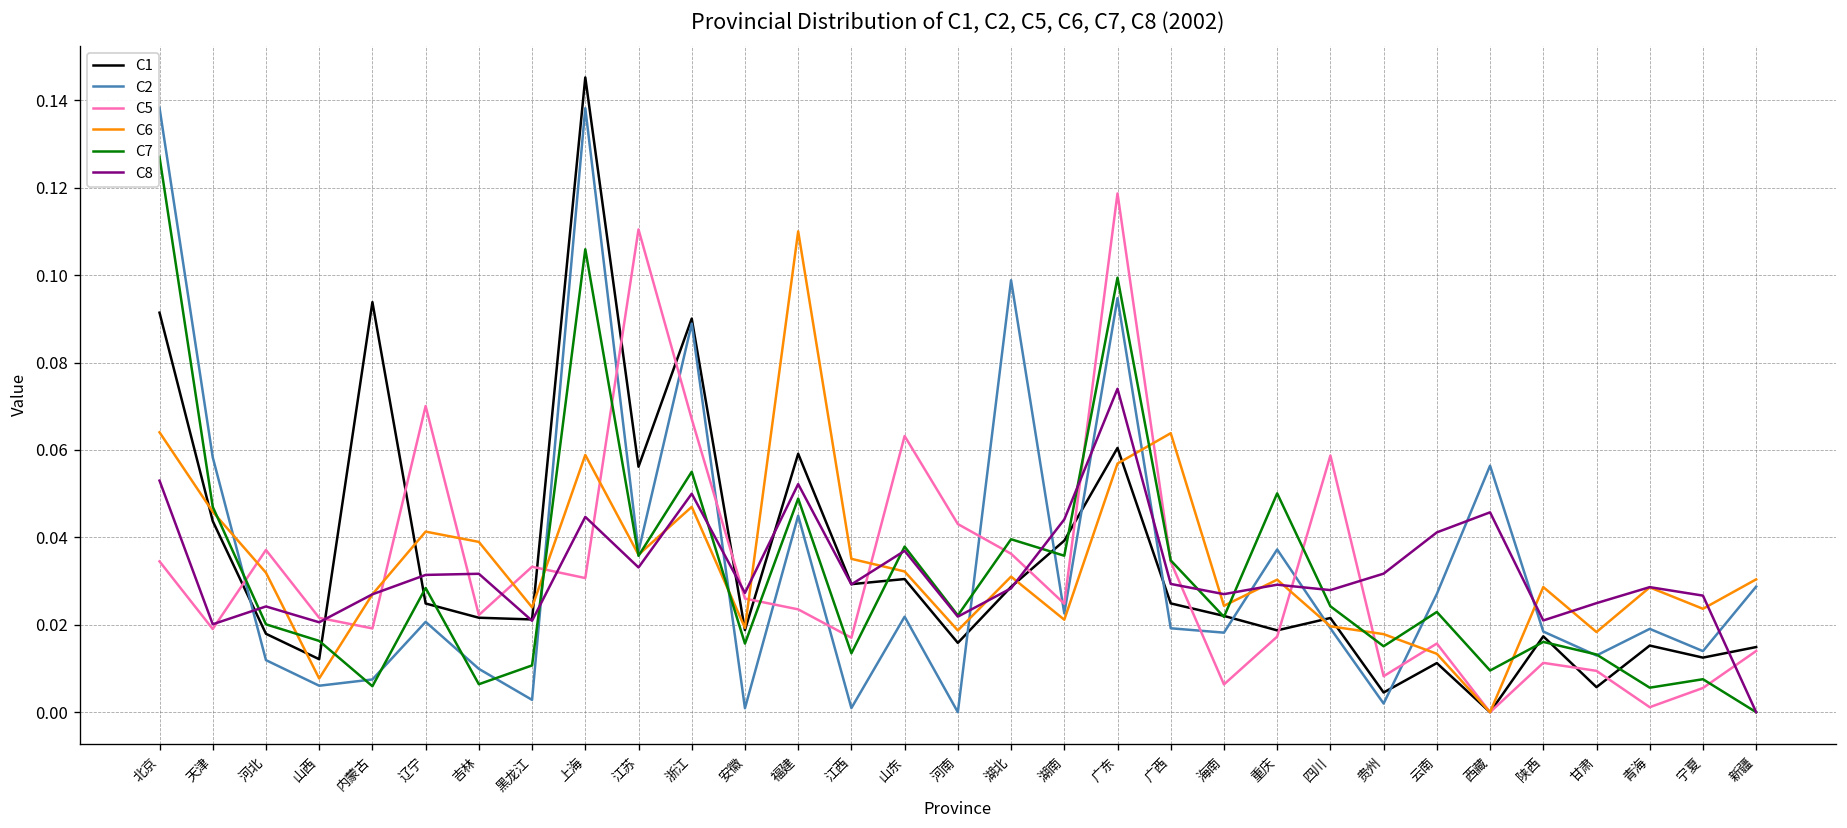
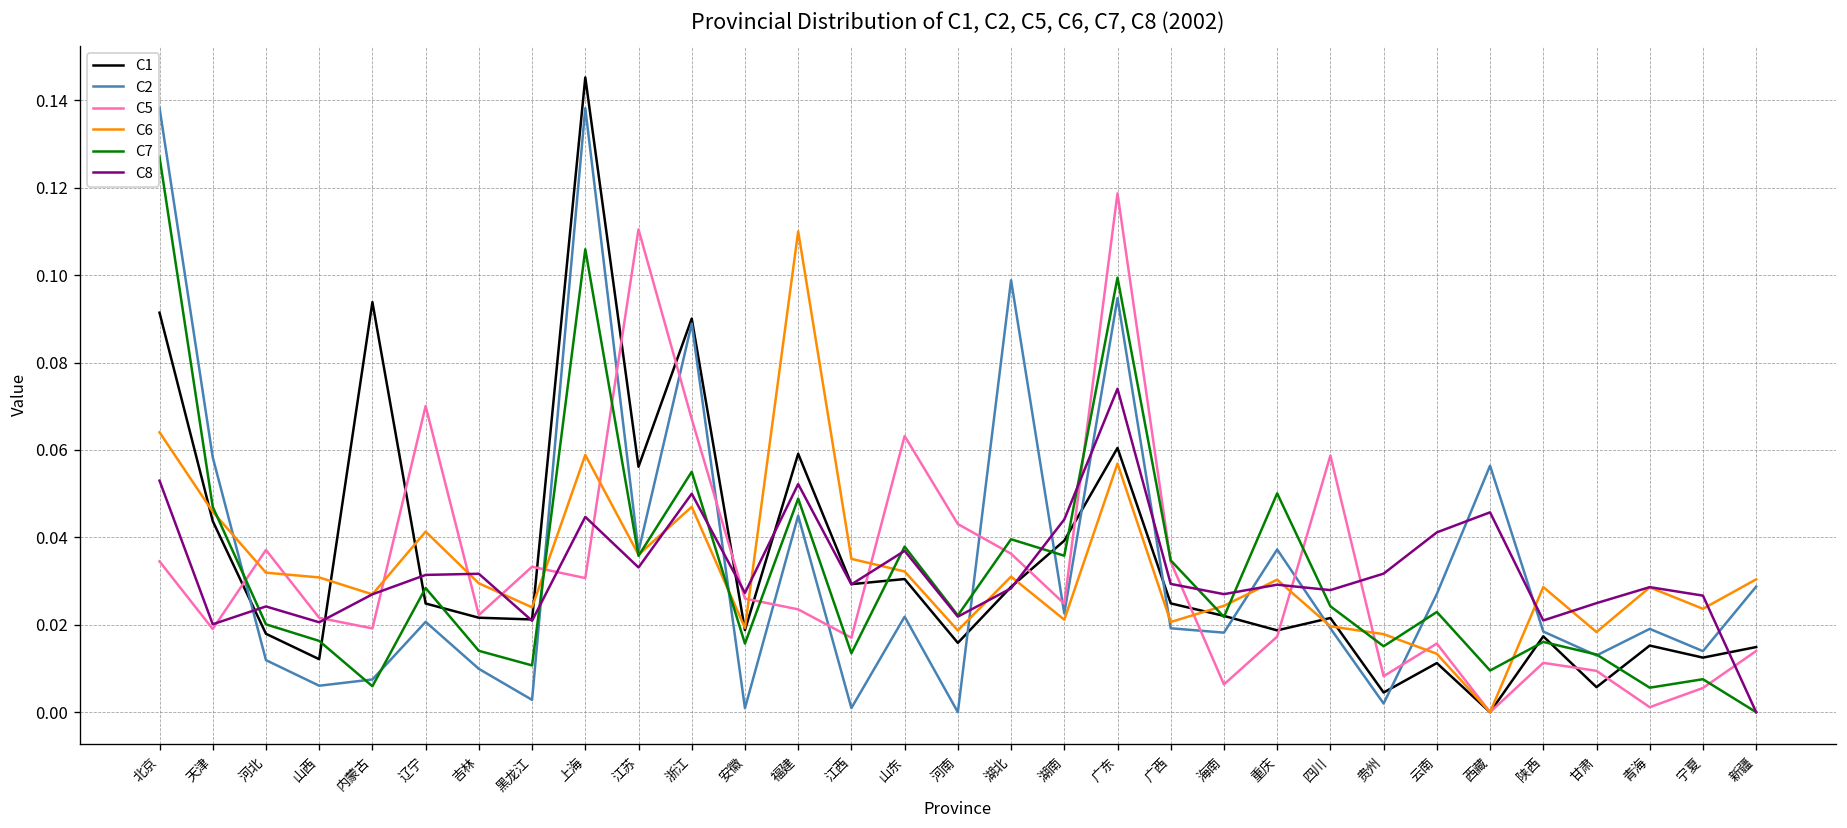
  {
    "C1": {
      "北京": 0.091,
      "天津": 0.044,
      "河北": 0.018,
      "山西": 0.012,
      "内蒙古": 0.094,
      "辽宁": 0.025,
      "上海": 0.145,
      "江苏": 0.056,
      "浙江": 0.090,
      "福建": 0.059,
      "山东": 0.030,
      "河南": 0.016,
      "湖南": 0.039,
      "广东": 0.060,
      "广西": 0.025,
      "重庆": 0.019,
      "四川": 0.022,
      "贵州": 0.005,
      "云南": 0.011,
      "陕西": 0.017,
      "甘肃": 0.006,
      "青海": 0.015,
      "宁夏": 0.012,
      "新疆": 0.015
    },
    "C2": {
      "北京": 0.138,
      "天津": 0.058,
      "河北": 0.012,
      "山西": 0.006,
      "内蒙古": 0.007,
      "辽宁": 0.021,
      "吉林": 0.010,
      "黑龙江": 0.003,
      "上海": 0.138,
      "江苏": 0.037,
      "浙江": 0.089,
      "安徽": 0.001,
      "福建": 0.045,
      "江西": 0.001,
      "山东": 0.022,
      "河南": 0.000,
      "湖北": 0.099,
      "湖南": 0.023,
      "广东": 0.095,
      "广西": 0.019,
      "海南": 0.018,
      "重庆": 0.037,
      "贵州": 0.002,
      "云南": 0.027,
      "西藏": 0.056,
      "陕西": 0.018,
      "青海": 0.019,
      "宁夏": 0.014,
      "新疆": 0.029
    },
    "C5": {
      "北京": 0.035,
      "天津": 0.019,
      "河北": 0.037,
      "山西": 0.022,
      "内蒙古": 0.019,
      "辽宁": 0.070,
      "黑龙江": 0.033,
      "上海": 0.031,
      "江苏": 0.110,
      "浙江": 0.067,
      "安徽": 0.026,
      "福建": 0.024,
      "江西": 0.017,
      "山东": 0.063,
      "河南": 0.043,
      "湖北": 0.036,
      "湖南": 0.025,
      "广东": 0.119,
      "海南": 0.006,
      "重庆": 0.017,
      "四川": 0.059,
      "贵州": 0.008,
      "云南": 0.016,
      "陕西": 0.011,
      "甘肃": 0.009,
      "青海": 0.001,
      "宁夏": 0.006,
      "新疆": 0.014
    },
    "C6": {
      "北京": 0.064,
      "天津": 0.046,
      "河北": 0.032,
-     "山西": 0.008,
+     "山西": 0.031,
      "辽宁": 0.041,
-     "吉林": 0.039,
+     "吉林": 0.029,
      "黑龙江": 0.024,
      "上海": 0.059,
      "浙江": 0.047,
      "福建": 0.110,
      "江西": 0.035,
      "山东": 0.032,
      "河南": 0.019,
      "湖北": 0.031,
      "湖南": 0.021,
      "广东": 0.057,
-     "广西": 0.064,
+     "广西": 0.021,
      "海南": 0.024,
      "重庆": 0.030,
      "贵州": 0.018,
      "云南": 0.013,
      "陕西": 0.029,
      "甘肃": 0.018,
      "宁夏": 0.024,
      "新疆": 0.030
    },
    "C7": {
      "北京": 0.127,
      "天津": 0.047,
      "河北": 0.020,
      "山西": 0.016,
      "内蒙古": 0.006,
      "辽宁": 0.028,
-     "吉林": 0.006,
+     "吉林": 0.014,
      "黑龙江": 0.011,
      "上海": 0.106,
      "浙江": 0.055,
      "安徽": 0.016,
      "福建": 0.049,
      "江西": 0.013,
      "山东": 0.038,
      "湖北": 0.040,
      "湖南": 0.036,
      "广东": 0.099,
      "重庆": 0.050,
      "四川": 0.024,
      "贵州": 0.015,
      "云南": 0.023,
      "西藏": 0.010,
      "陕西": 0.016,
      "青海": 0.006,
      "宁夏": 0.008
    },
    "C8": {
      "北京": 0.053,
      "天津": 0.020,
      "河北": 0.024,
      "山西": 0.021,
      "辽宁": 0.031,
      "吉林": 0.032,
      "上海": 0.045,
      "江苏": 0.033,
      "浙江": 0.050,
      "安徽": 0.027,
      "福建": 0.052,
      "山东": 0.037,
      "湖南": 0.044,
      "广东": 0.074,
      "广西": 0.029,
      "海南": 0.027,
      "重庆": 0.029,
      "四川": 0.028,
      "贵州": 0.032,
      "云南": 0.041,
      "西藏": 0.046,
      "陕西": 0.021,
      "甘肃": 0.025,
      "宁夏": 0.027
    }
  }
